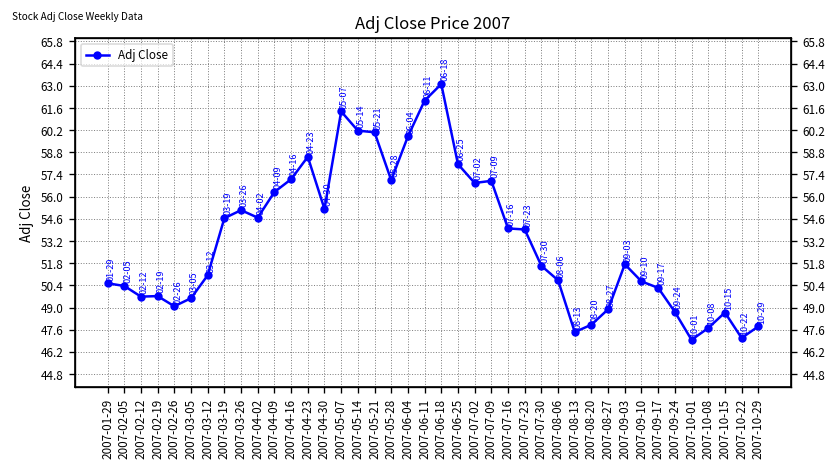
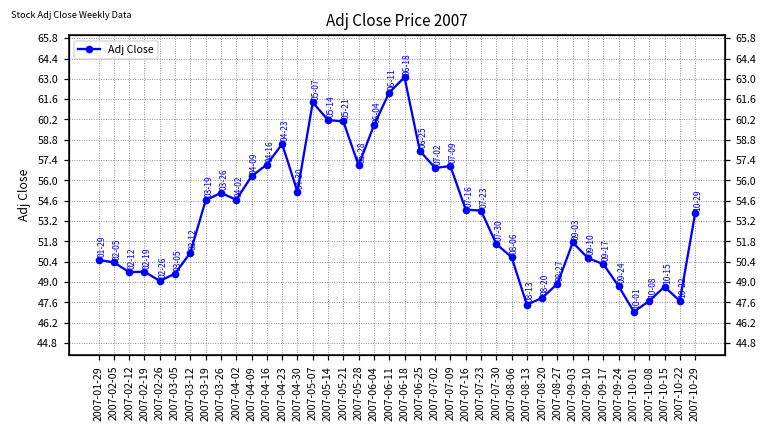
  {
-   "2007-10-22": 47.1,
-   "2007-10-29": 47.8
+   "2007-10-22": 47.7,
+   "2007-10-29": 53.7
  }
